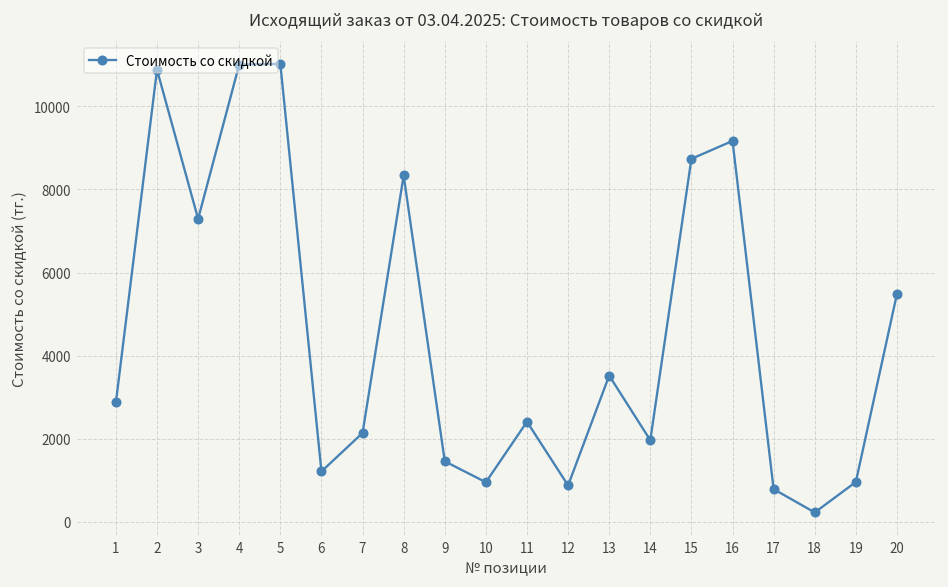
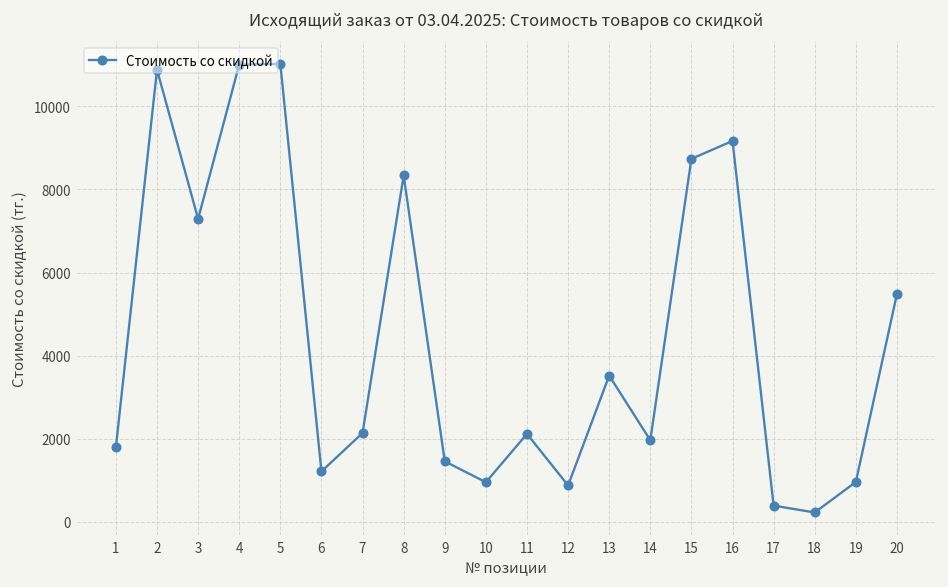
  {
-   "1": 2900,
+   "1": 1800,
    "3": 7300,
    "5": 11000,
    "6": 1200,
    "7": 2100,
    "8": 8300,
    "9": 1500,
    "10": 1000,
-   "11": 2400,
+   "11": 2100,
    "12": 900,
    "13": 3500,
    "14": 2000,
    "15": 8700,
    "16": 9200,
-   "17": 800,
+   "17": 400,
    "18": 200,
    "19": 1000,
    "20": 5500
  }
